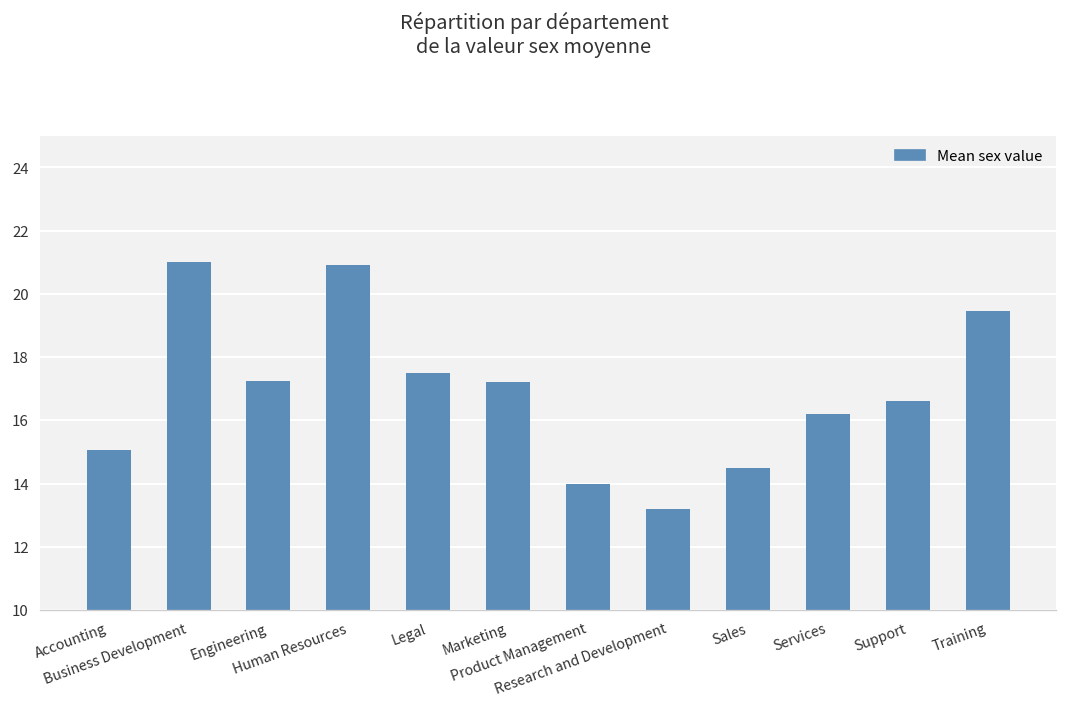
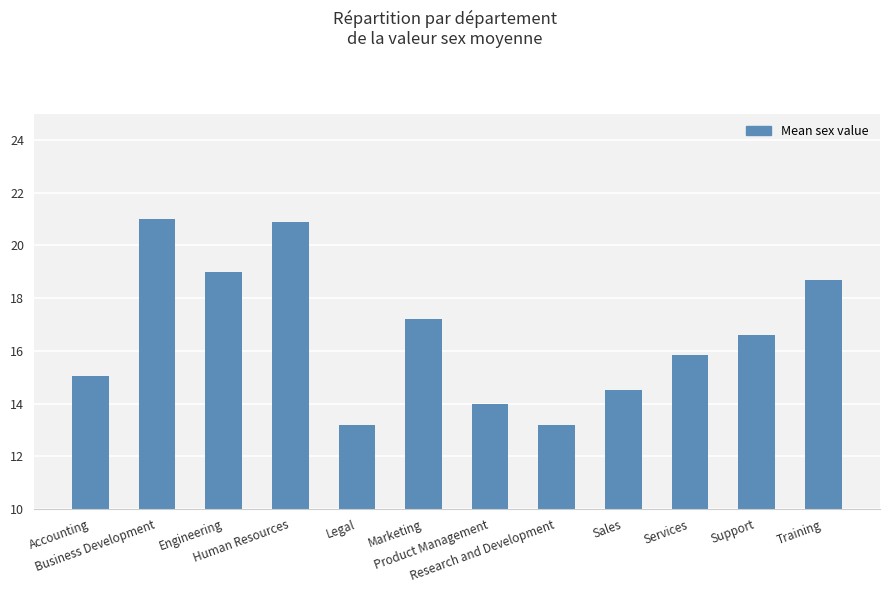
  {
    "Accounting": 15.1,
    "Business Development": 21.0,
-   "Engineering": 17.2,
+   "Engineering": 19.0,
    "Human Resources": 20.9,
-   "Legal": 17.5,
+   "Legal": 13.2,
    "Marketing": 17.2,
    "Product Management": 14.0,
    "Research and Development": 13.2,
    "Sales": 14.5,
-   "Services": 16.2,
+   "Services": 15.8,
    "Support": 16.6,
-   "Training": 19.5
+   "Training": 18.7
  }
